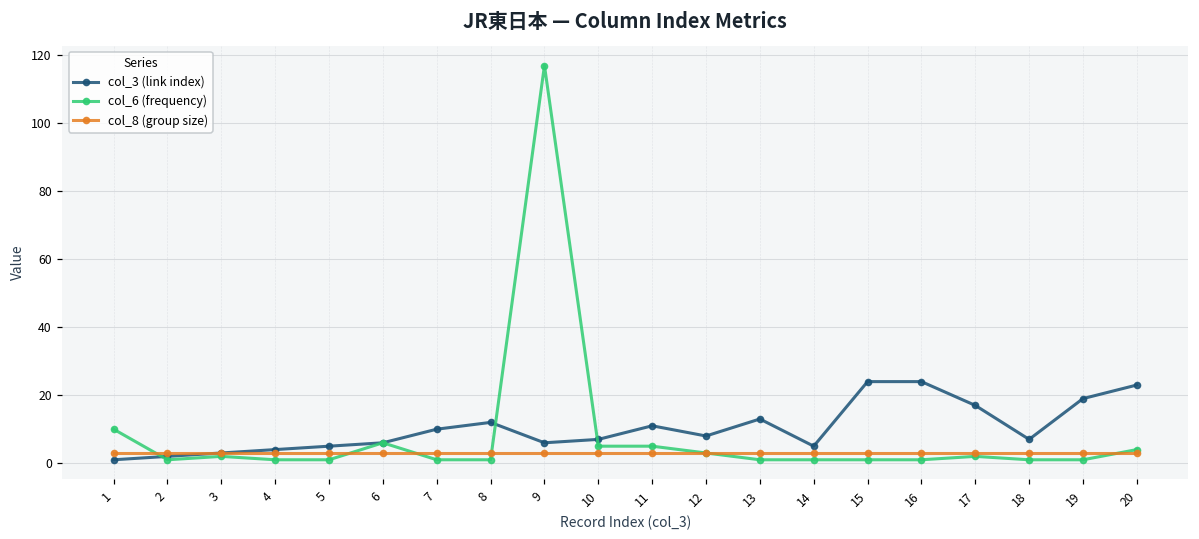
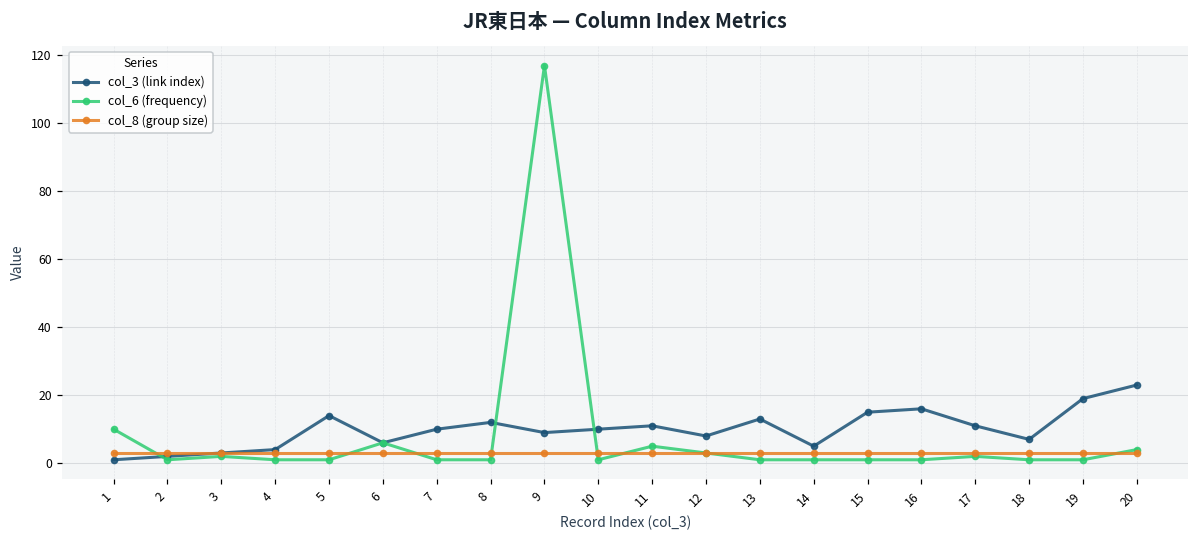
  {
    "col_3 (link index)": {
      "1": 1,
      "2": 2,
      "4": 4,
-     "5": 5,
+     "5": 14,
      "7": 10,
      "8": 12,
-     "9": 6,
-     "10": 7,
+     "9": 9,
+     "10": 10,
      "11": 11,
      "12": 8,
      "13": 13,
      "14": 5,
-     "15": 24,
-     "16": 24,
-     "17": 17,
+     "15": 15,
+     "16": 16,
+     "17": 11,
      "18": 7,
      "19": 19,
      "20": 23
    },
    "col_6 (frequency)": {
      "1": 10,
      "2": 1,
      "3": 2,
      "4": 1,
      "5": 1,
      "7": 1,
      "8": 1,
      "9": 117,
-     "10": 5,
+     "10": 1,
      "11": 5,
      "13": 1,
      "14": 1,
      "15": 1,
      "16": 1,
      "17": 2,
      "18": 1,
      "19": 1,
      "20": 4
    },
    "col_8 (group size)": {
      "1": 3,
      "2": 3,
      "4": 3,
      "5": 3,
      "6": 3,
      "7": 3,
      "8": 3,
      "9": 3,
      "10": 3,
      "11": 3,
      "13": 3,
      "14": 3,
      "15": 3,
      "16": 3,
      "17": 3,
      "18": 3,
      "19": 3,
      "20": 3
    }
  }
